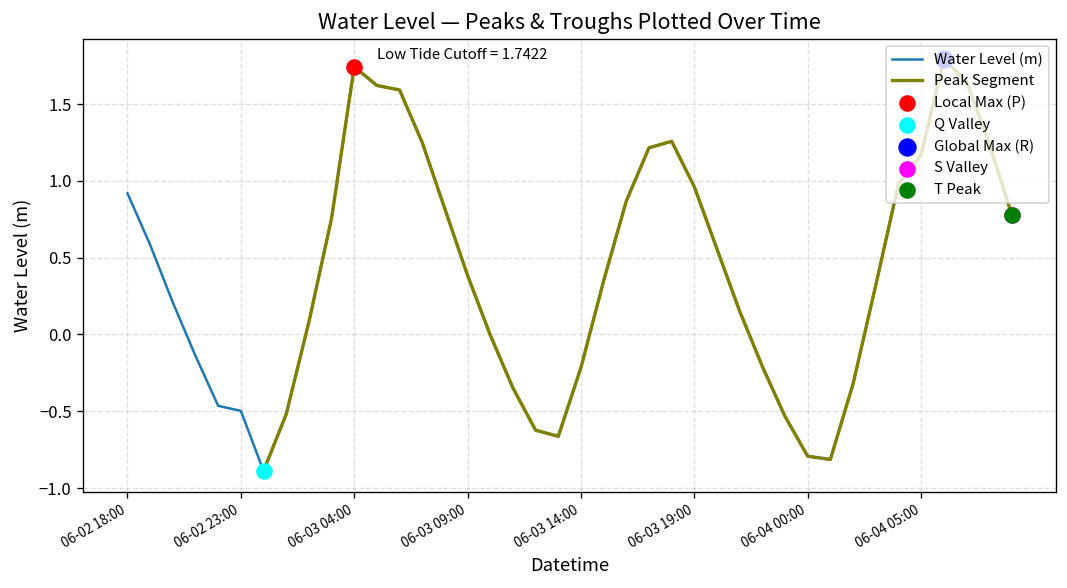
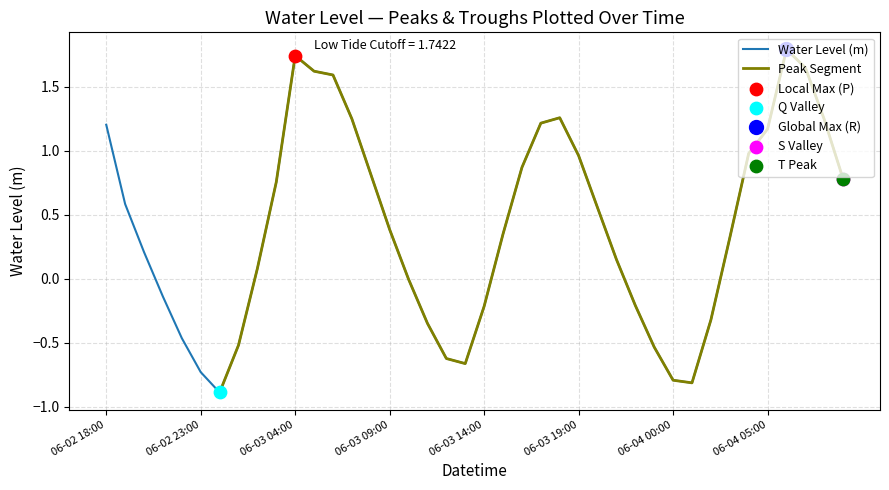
  {
    "Water Level (m)": {
-     "06-02 18:00": 0.92,
-     "06-02 23:00": -0.50
+     "06-02 18:00": 1.20,
+     "06-02 23:00": -0.73
    }
  }
